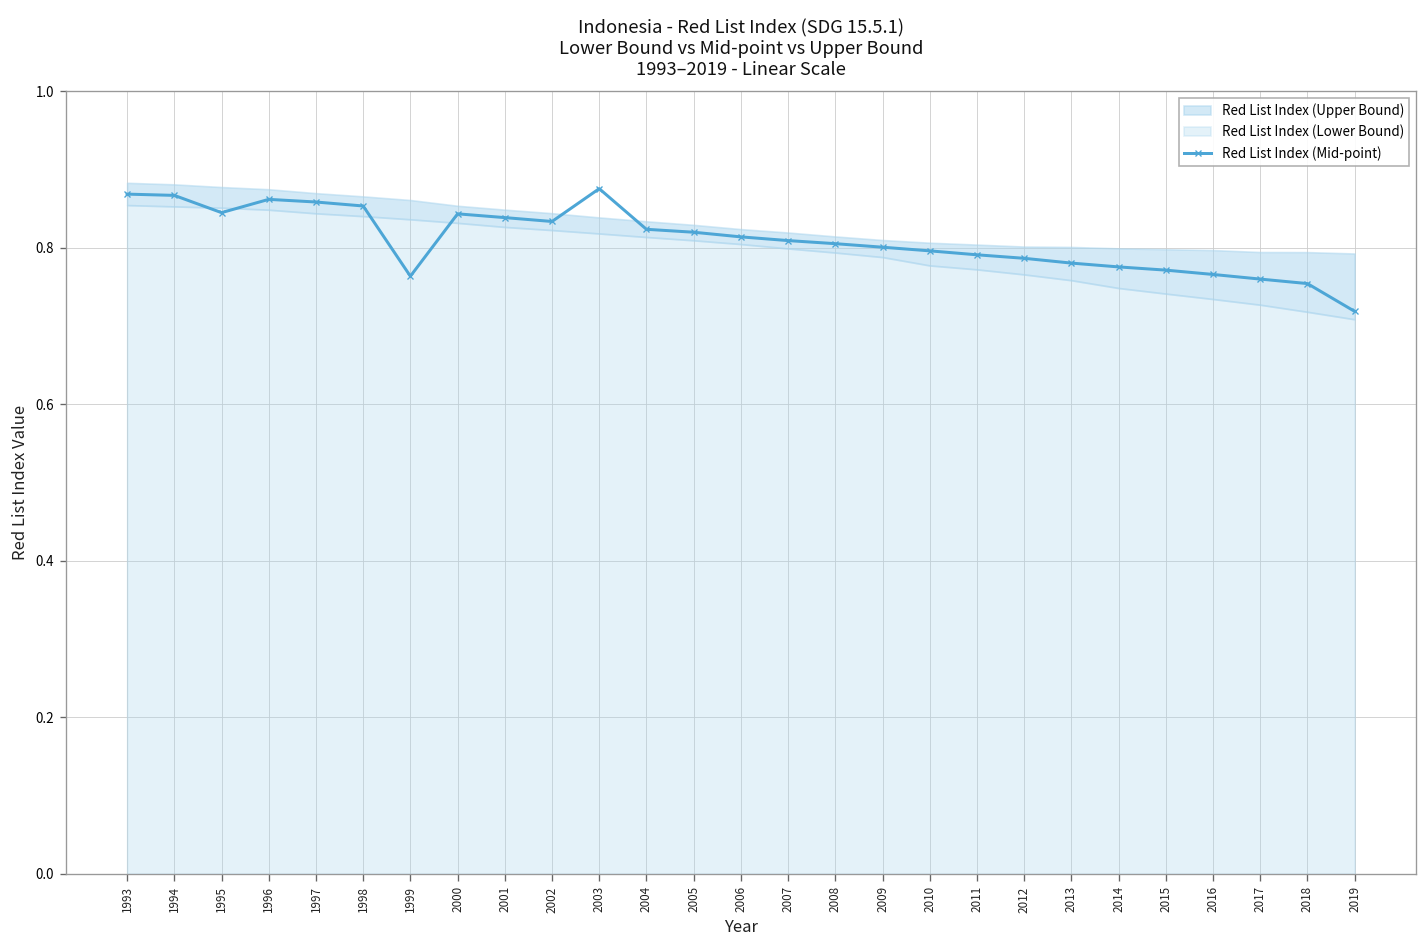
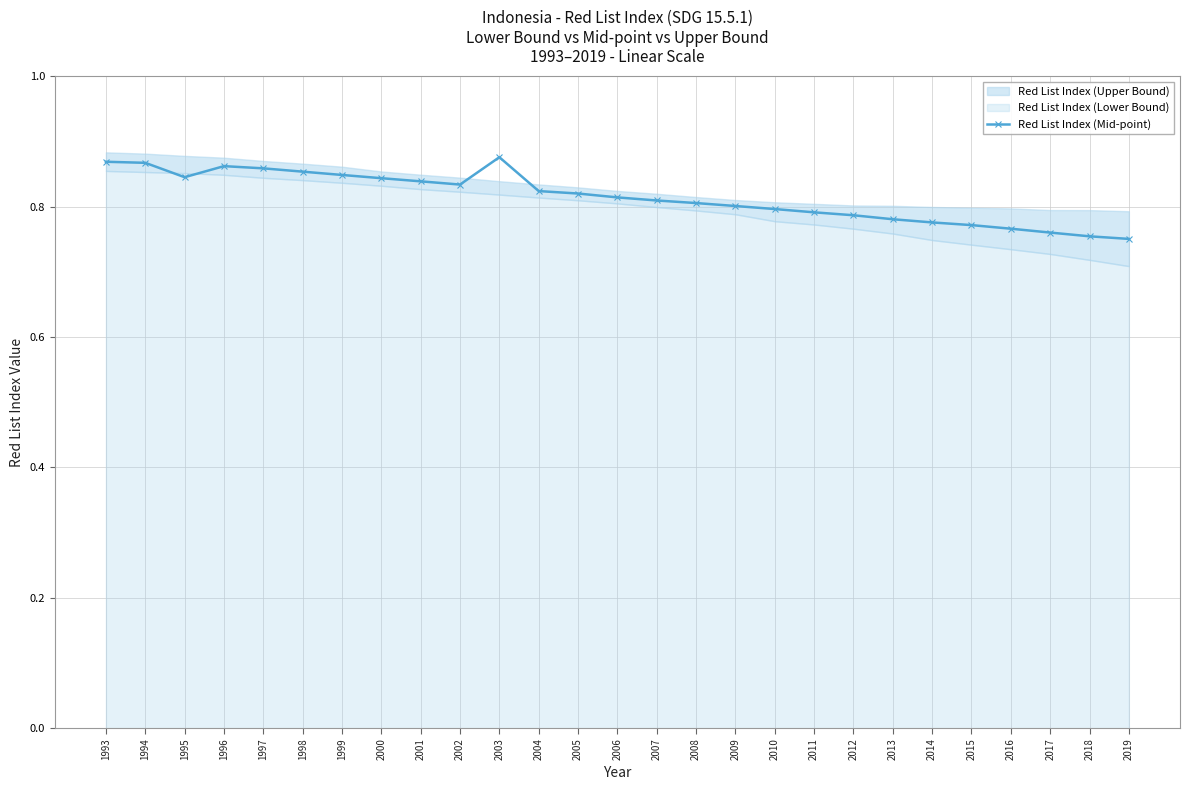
  {
    "Red List Index (Mid-point)": {
      "1993": 0.87,
      "1994": 0.87,
      "1995": 0.84,
      "1996": 0.86,
      "1997": 0.86,
      "1998": 0.85,
-     "1999": 0.76,
+     "1999": 0.85,
      "2000": 0.84,
      "2001": 0.84,
      "2002": 0.83,
      "2003": 0.88,
      "2004": 0.82,
      "2005": 0.82,
      "2006": 0.81,
      "2007": 0.81,
      "2008": 0.81,
      "2009": 0.80,
      "2010": 0.80,
      "2011": 0.79,
      "2012": 0.79,
      "2013": 0.78,
      "2014": 0.78,
      "2015": 0.77,
      "2016": 0.77,
      "2017": 0.76,
      "2018": 0.75,
-     "2019": 0.72
+     "2019": 0.75
    }
  }
